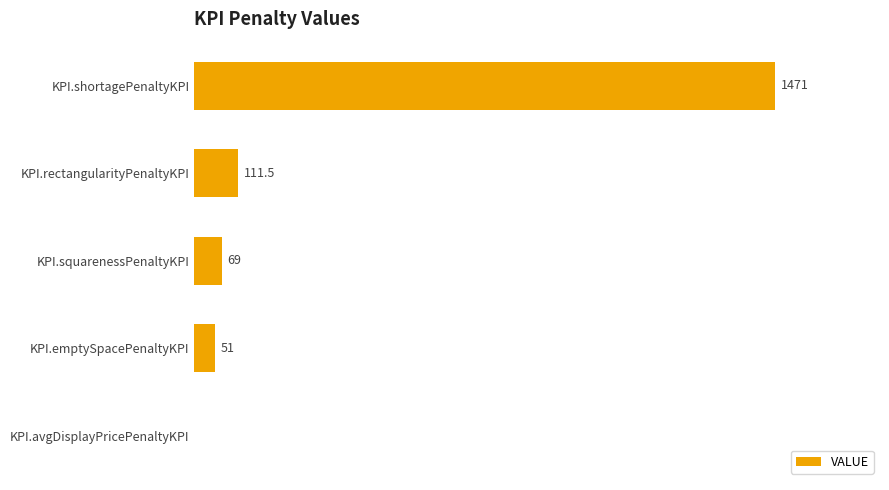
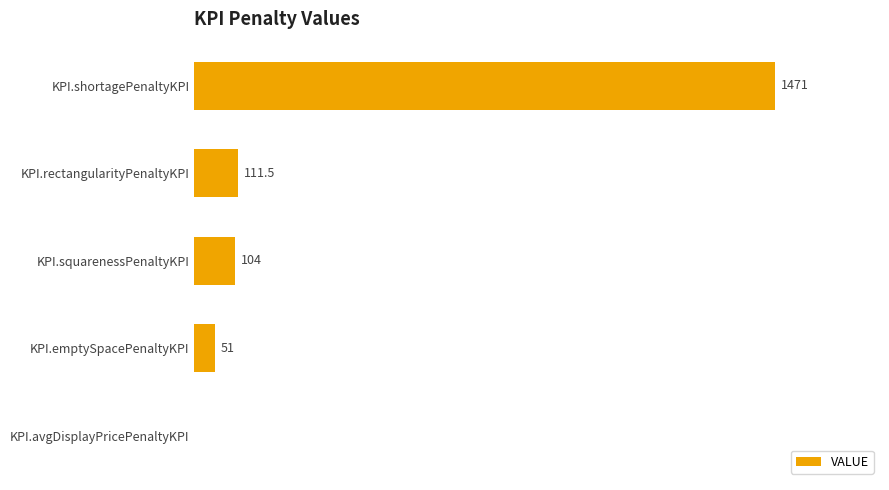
  {
    "KPI.shortagePenaltyKPI": 1471,
    "KPI.rectangularityPenaltyKPI": 111.5,
-   "KPI.squarenessPenaltyKPI": 69,
+   "KPI.squarenessPenaltyKPI": 104,
    "KPI.emptySpacePenaltyKPI": 51
  }
